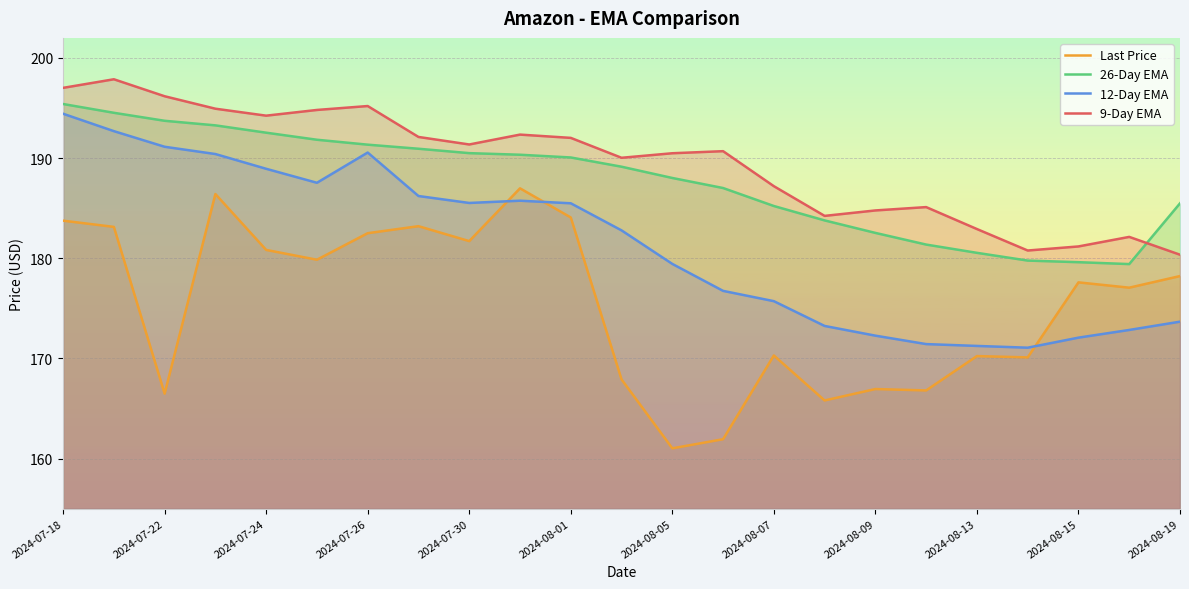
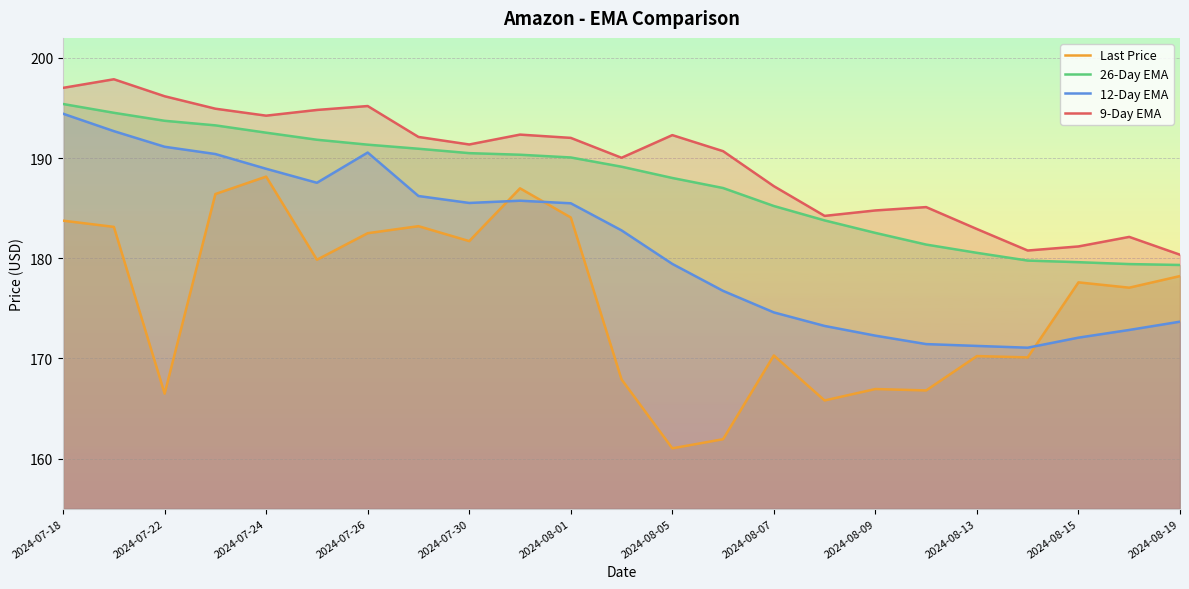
  {
    "Last Price": {
      "2024-07-18": 183.8,
      "2024-07-22": 166.5,
-     "2024-07-24": 180.8,
+     "2024-07-24": 188.2,
      "2024-07-26": 182.5,
      "2024-07-30": 181.7,
      "2024-08-01": 184.1,
      "2024-08-05": 161.0,
      "2024-08-07": 170.3,
      "2024-08-09": 166.9,
      "2024-08-13": 170.2,
      "2024-08-15": 177.6,
      "2024-08-19": 178.2
    },
    "26-Day EMA": {
      "2024-07-18": 195.4,
      "2024-07-22": 193.7,
      "2024-07-24": 192.5,
      "2024-07-26": 191.3,
      "2024-07-30": 190.5,
      "2024-08-01": 190.1,
      "2024-08-05": 188.0,
      "2024-08-07": 185.2,
      "2024-08-09": 182.5,
      "2024-08-13": 180.5,
      "2024-08-15": 179.6,
-     "2024-08-19": 185.5
+     "2024-08-19": 179.3
    },
    "12-Day EMA": {
      "2024-07-18": 194.4,
      "2024-07-22": 191.1,
      "2024-07-24": 188.9,
      "2024-07-26": 190.6,
      "2024-07-30": 185.5,
      "2024-08-01": 185.5,
      "2024-08-05": 179.4,
-     "2024-08-07": 175.7,
+     "2024-08-07": 174.6,
      "2024-08-09": 172.3,
      "2024-08-13": 171.2,
      "2024-08-15": 172.1,
      "2024-08-19": 173.7
    },
    "9-Day EMA": {
      "2024-07-18": 197.0,
      "2024-07-22": 196.2,
      "2024-07-24": 194.2,
      "2024-07-26": 195.2,
      "2024-07-30": 191.4,
      "2024-08-01": 192.0,
-     "2024-08-05": 190.5,
+     "2024-08-05": 192.3,
      "2024-08-07": 187.2,
      "2024-08-09": 184.8,
      "2024-08-13": 182.9,
      "2024-08-15": 181.2,
      "2024-08-19": 180.4
    }
  }
